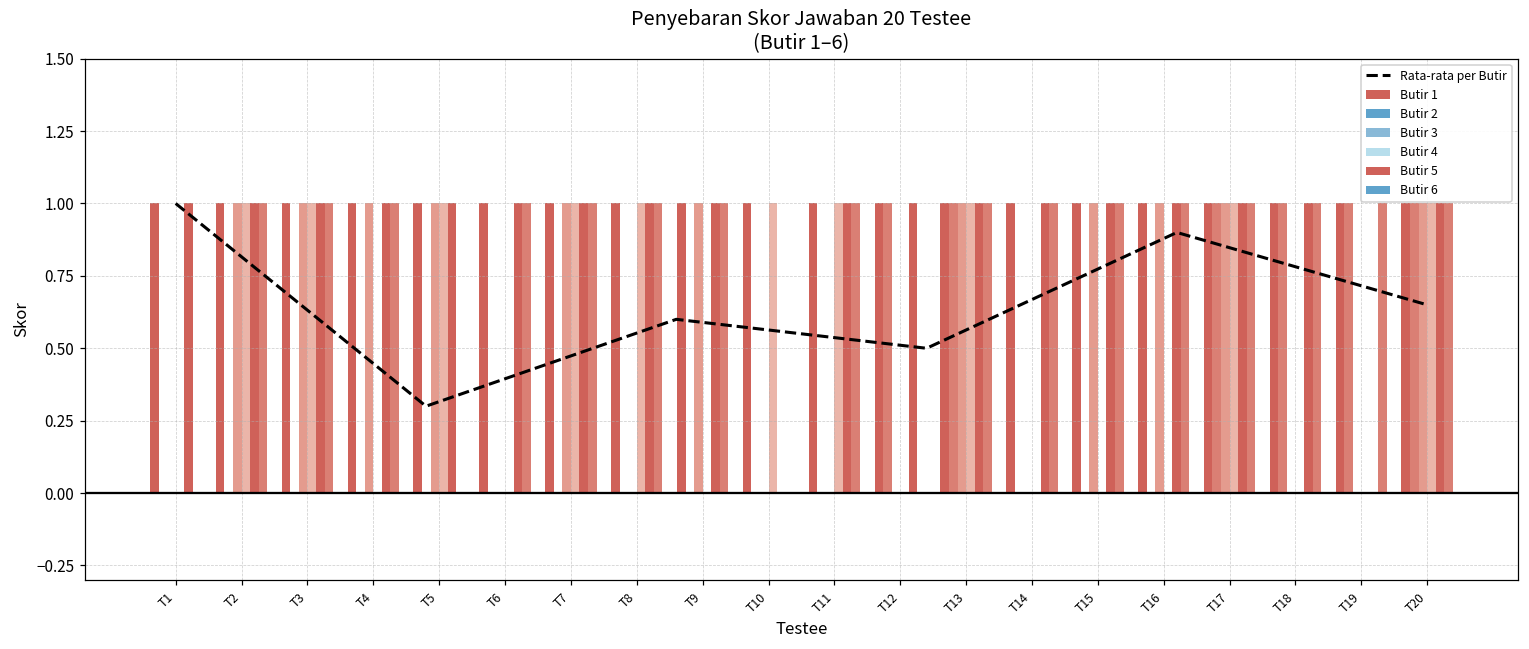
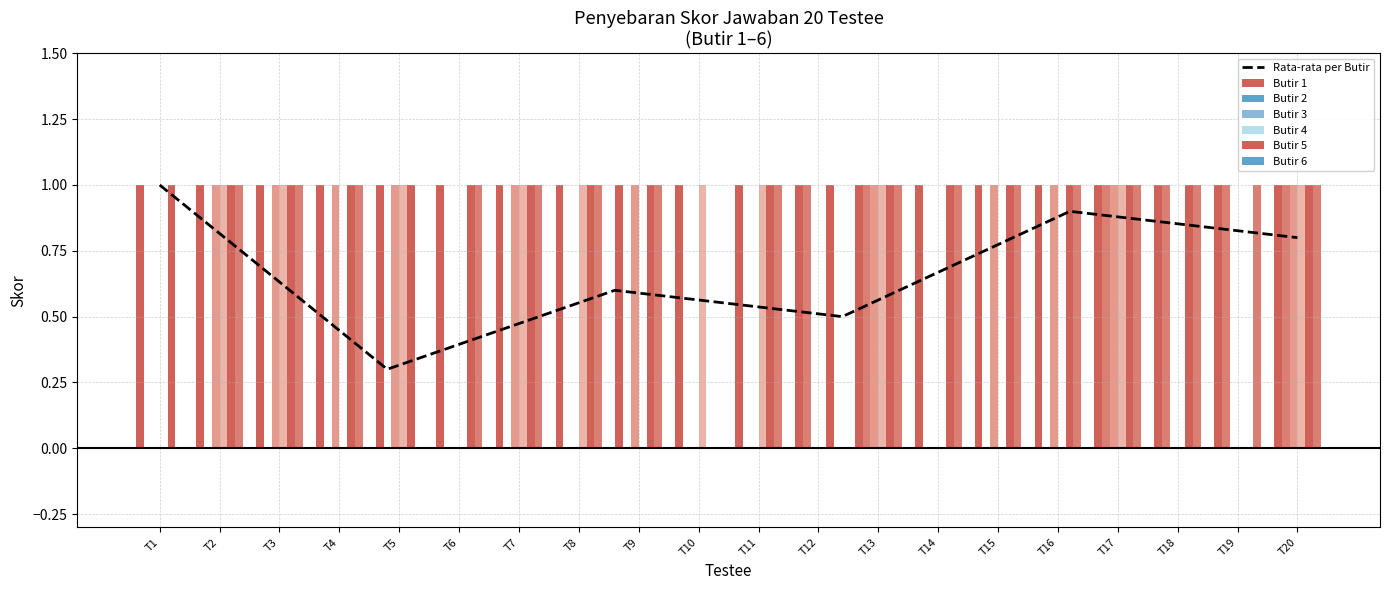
  {
    "Rata-rata per Butir": {
      "T1": 1.00,
-     "T20": 0.65
+     "T20": 0.80
    },
    "Butir 4": {
      "T1": 0.00,
      "T2": 1.00,
      "T3": 1.00,
      "T4": 0.00,
      "T5": 1.00,
      "T6": 0.00,
      "T7": 1.00,
      "T8": 1.00,
      "T9": 0.00,
      "T10": 1.00,
      "T11": 1.00,
      "T12": 0.00,
      "T13": 1.00,
      "T14": 0.00,
      "T15": 0.00,
      "T16": 0.00,
      "T17": 1.00,
      "T18": 0.00,
      "T19": 0.00,
      "T20": 1.00
    }
  }
